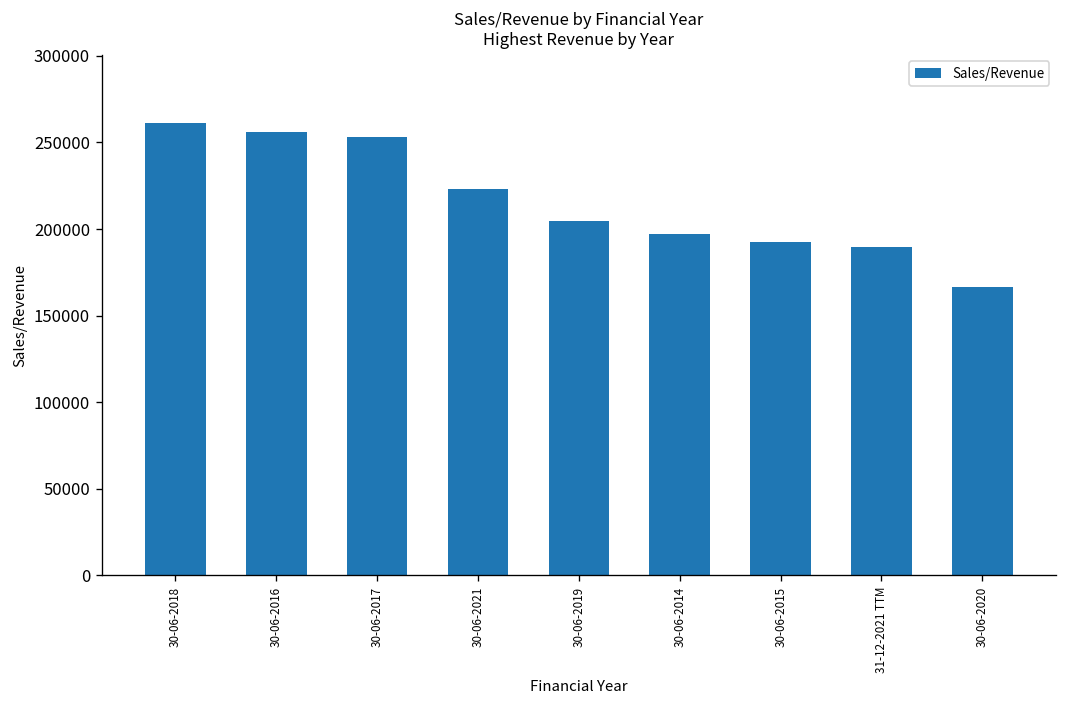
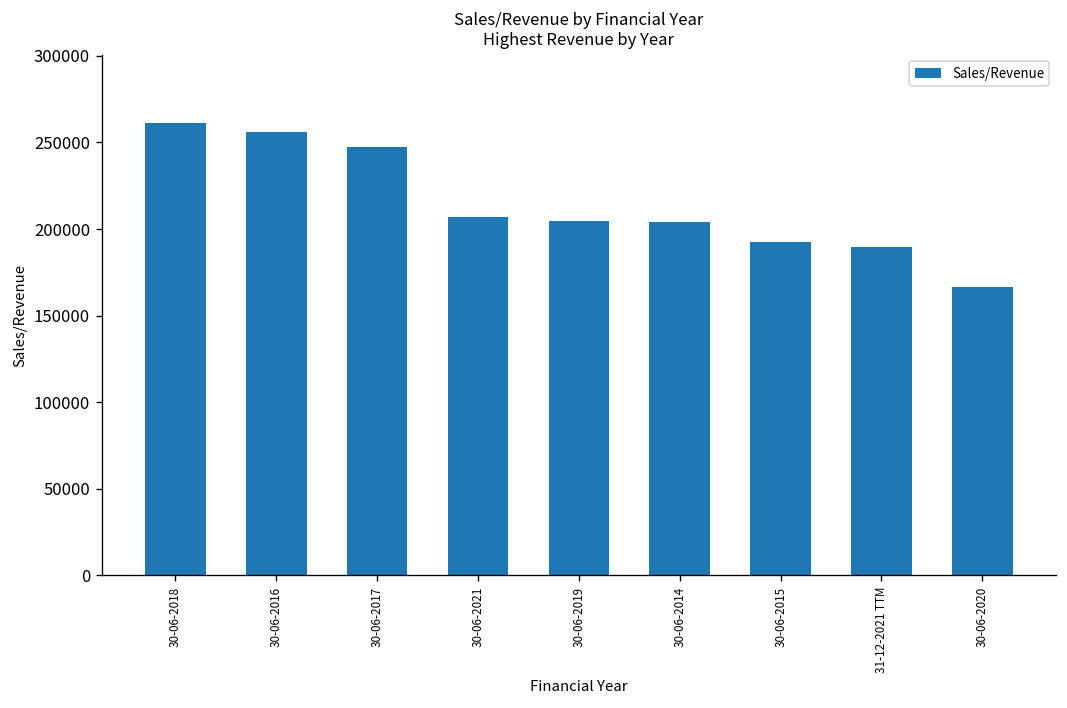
  {
    "30-06-2018": 261000,
    "30-06-2016": 256000,
-   "30-06-2017": 253000,
-   "30-06-2021": 223000,
+   "30-06-2017": 247000,
+   "30-06-2021": 207000,
    "30-06-2019": 205000,
-   "30-06-2014": 197000,
+   "30-06-2014": 204000,
    "30-06-2015": 193000,
    "31-12-2021 TTM": 190000,
    "30-06-2020": 167000
  }
